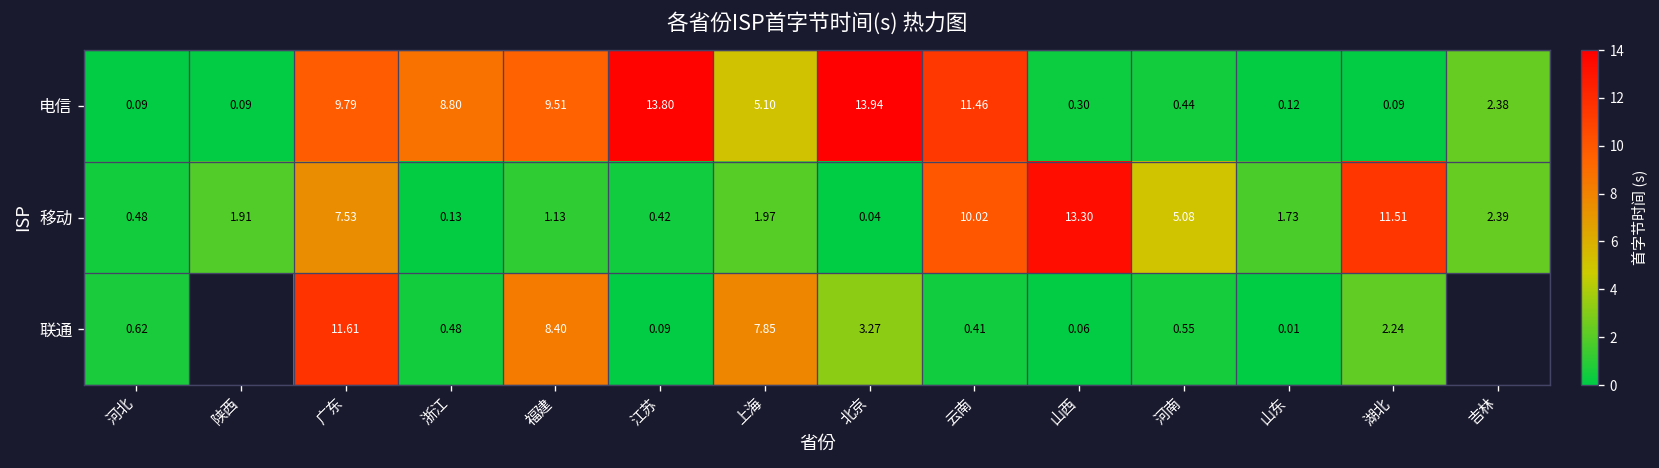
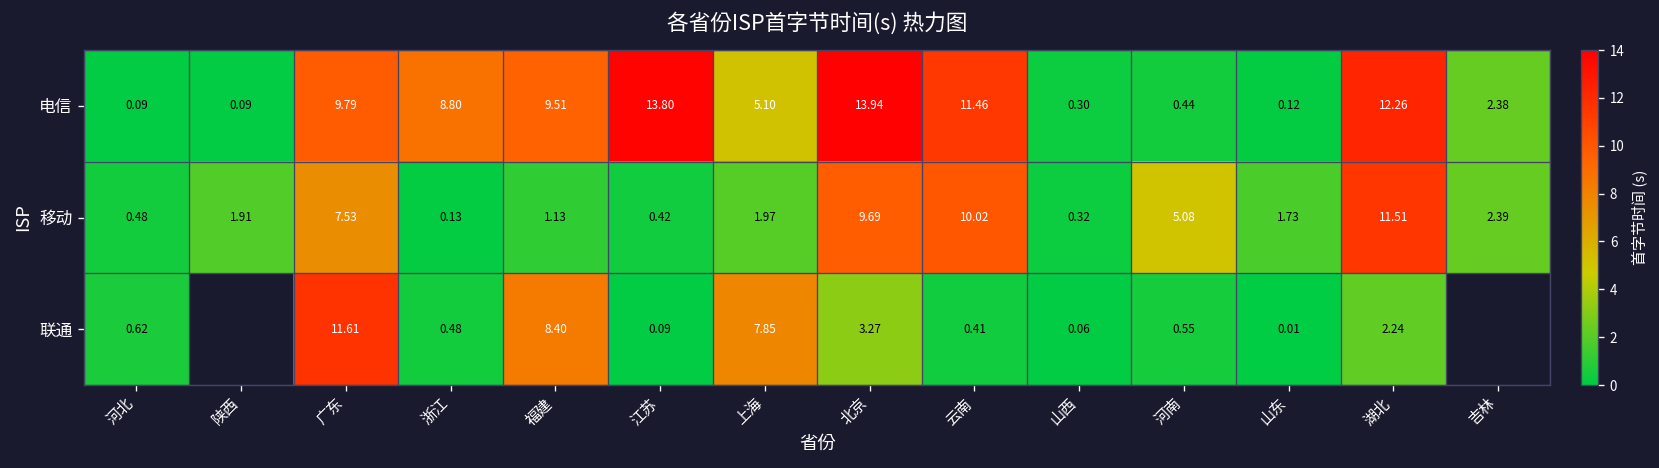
  {
    "电信": {
      "河北": 0.09,
      "陕西": 0.09,
      "广东": 9.79,
      "浙江": 8.80,
      "福建": 9.51,
      "江苏": 13.80,
      "上海": 5.10,
      "北京": 13.94,
      "云南": 11.46,
      "山西": 0.30,
      "河南": 0.44,
      "山东": 0.12,
-     "湖北": 0.09,
+     "湖北": 12.26,
      "吉林": 2.38
    },
    "移动": {
      "河北": 0.48,
      "陕西": 1.91,
      "广东": 7.53,
      "浙江": 0.13,
      "福建": 1.13,
      "江苏": 0.42,
      "上海": 1.97,
-     "北京": 0.04,
+     "北京": 9.69,
      "云南": 10.02,
-     "山西": 13.30,
+     "山西": 0.32,
      "河南": 5.08,
      "山东": 1.73,
      "湖北": 11.51,
      "吉林": 2.39
    },
    "联通": {
      "河北": 0.62,
      "广东": 11.61,
      "浙江": 0.48,
      "福建": 8.40,
      "江苏": 0.09,
      "上海": 7.85,
      "北京": 3.27,
      "云南": 0.41,
      "山西": 0.06,
      "河南": 0.55,
      "山东": 0.01,
      "湖北": 2.24
    }
  }
